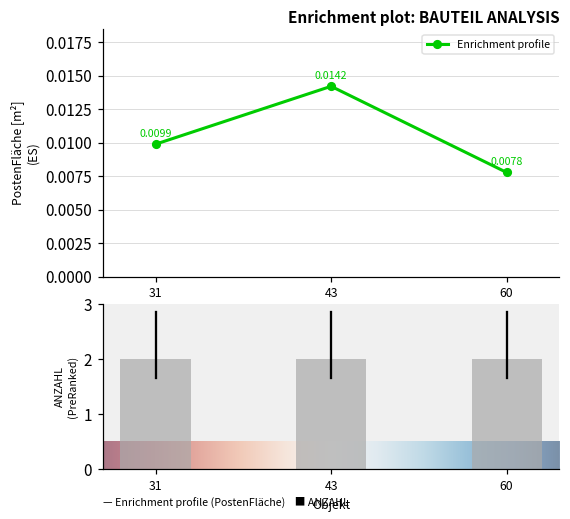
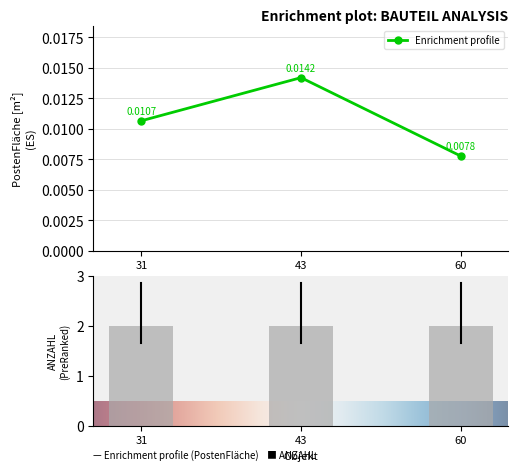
  {
    "Enrichment plot: BAUTEIL ANALYSIS": {
-     "31": 0.0099,
+     "31": 0.0107,
      "43": 0.0142,
      "60": 0.0078
    }
  }
